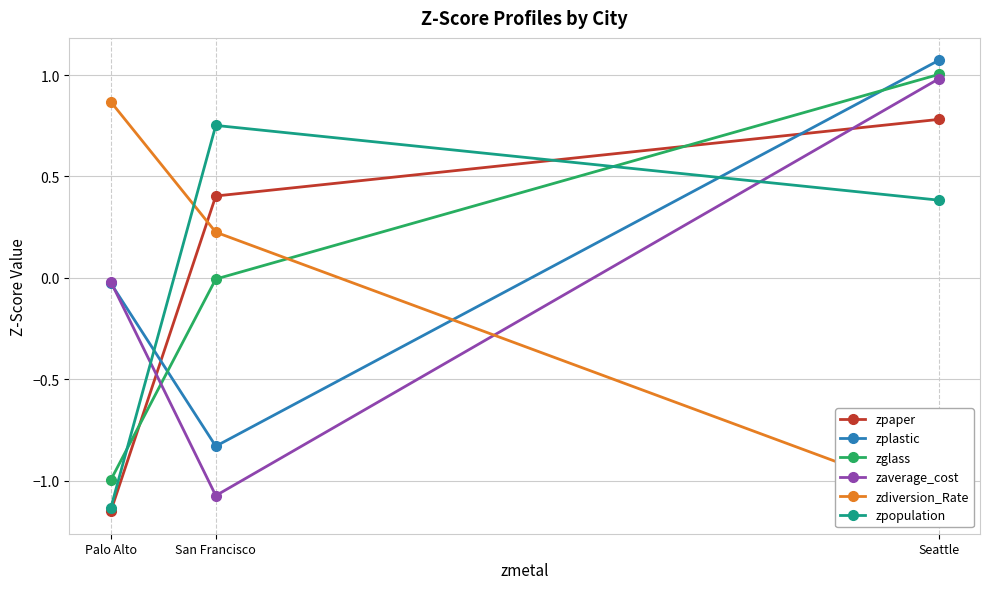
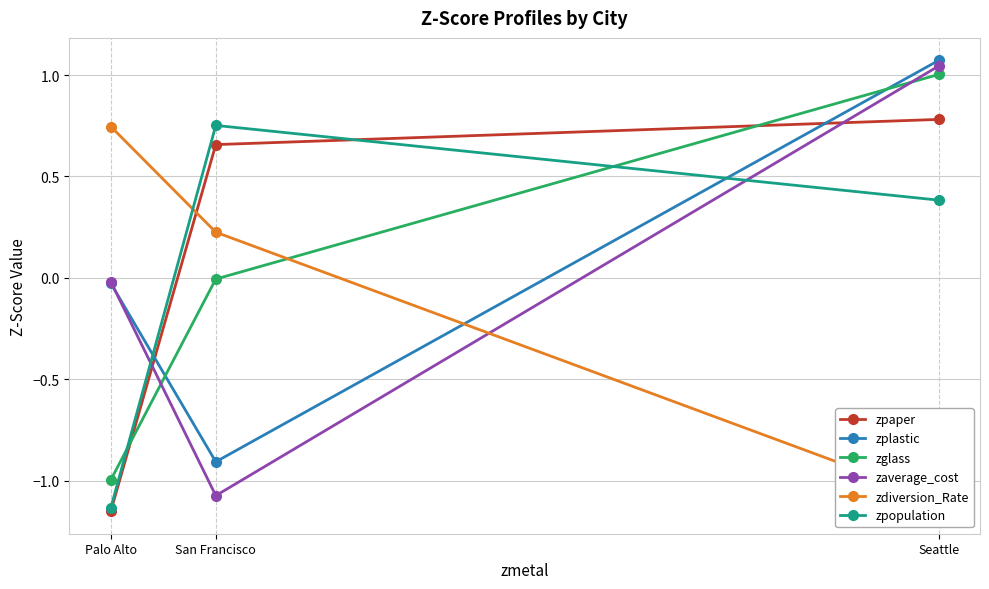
  {
    "zpaper": {
      "Palo Alto": -1.15,
-     "San Francisco": 0.40,
+     "San Francisco": 0.66,
      "Seattle": 0.78
    },
    "zplastic": {
-     "San Francisco": -0.83,
+     "San Francisco": -0.91,
      "Seattle": 1.07
    },
    "zaverage_cost": {
      "San Francisco": -1.07,
-     "Seattle": 0.98
+     "Seattle": 1.04
    },
    "zdiversion_Rate": {
-     "Palo Alto": 0.87,
+     "Palo Alto": 0.75,
      "San Francisco": 0.23
    }
  }
